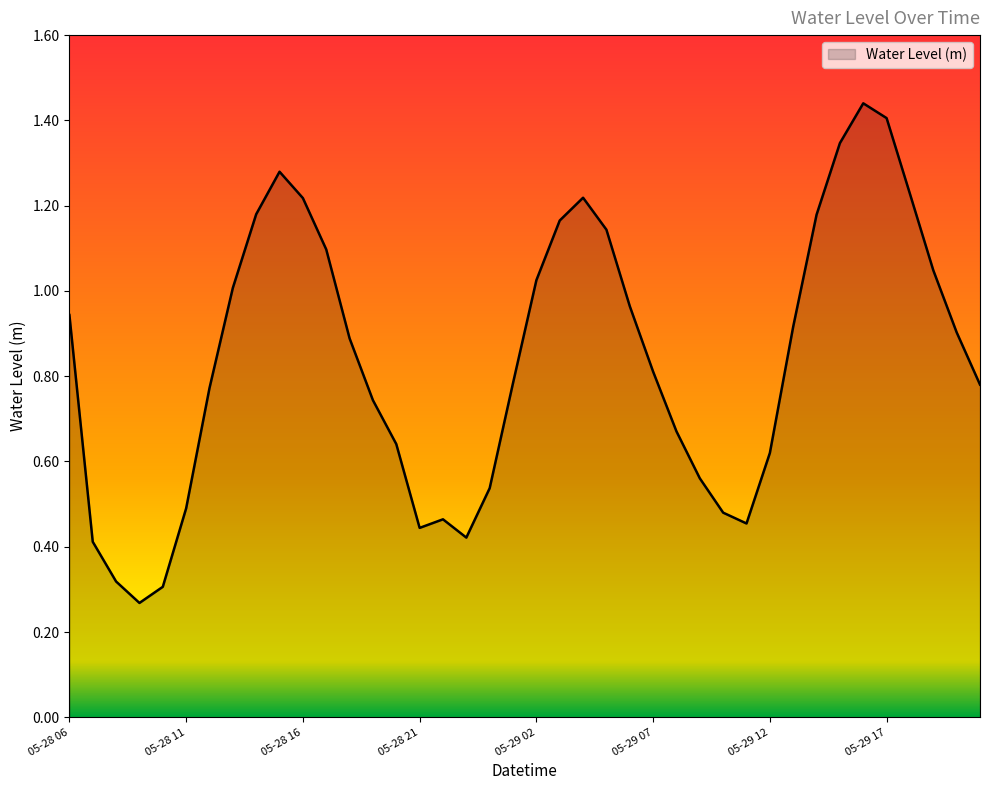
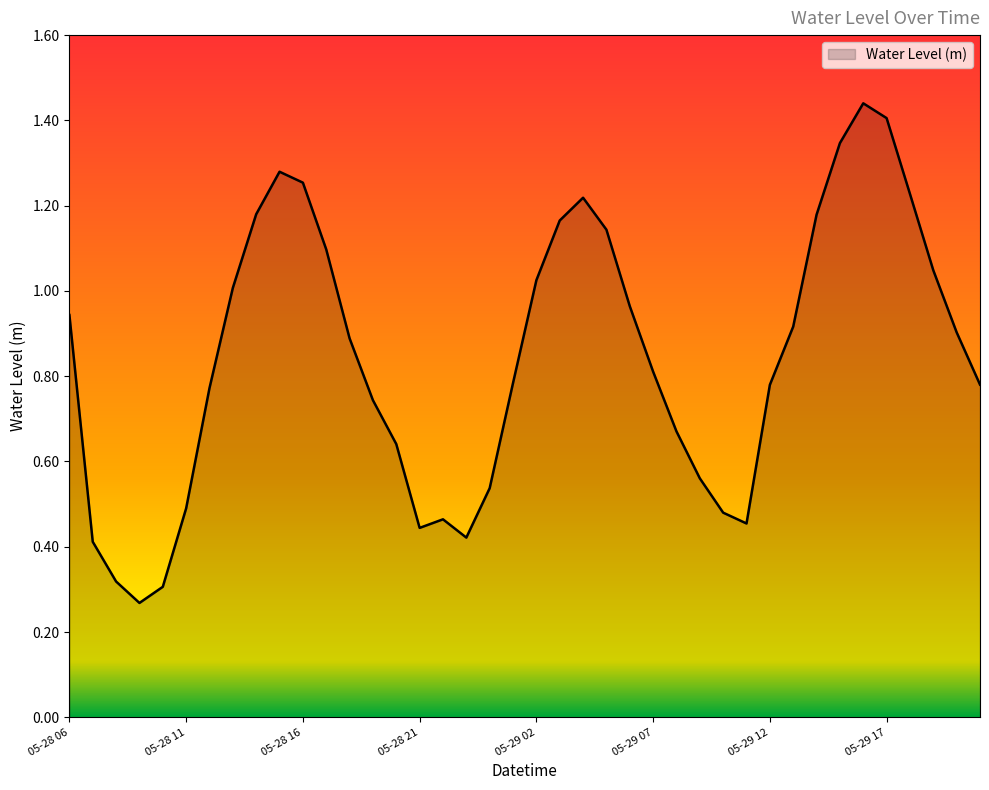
  {
    "05-28 06": 0.94,
    "05-28 11": 0.49,
-   "05-28 16": 1.22,
+   "05-28 16": 1.25,
    "05-28 21": 0.44,
    "05-29 02": 1.03,
    "05-29 07": 0.81,
-   "05-29 12": 0.62,
+   "05-29 12": 0.78,
    "05-29 17": 1.41
  }
